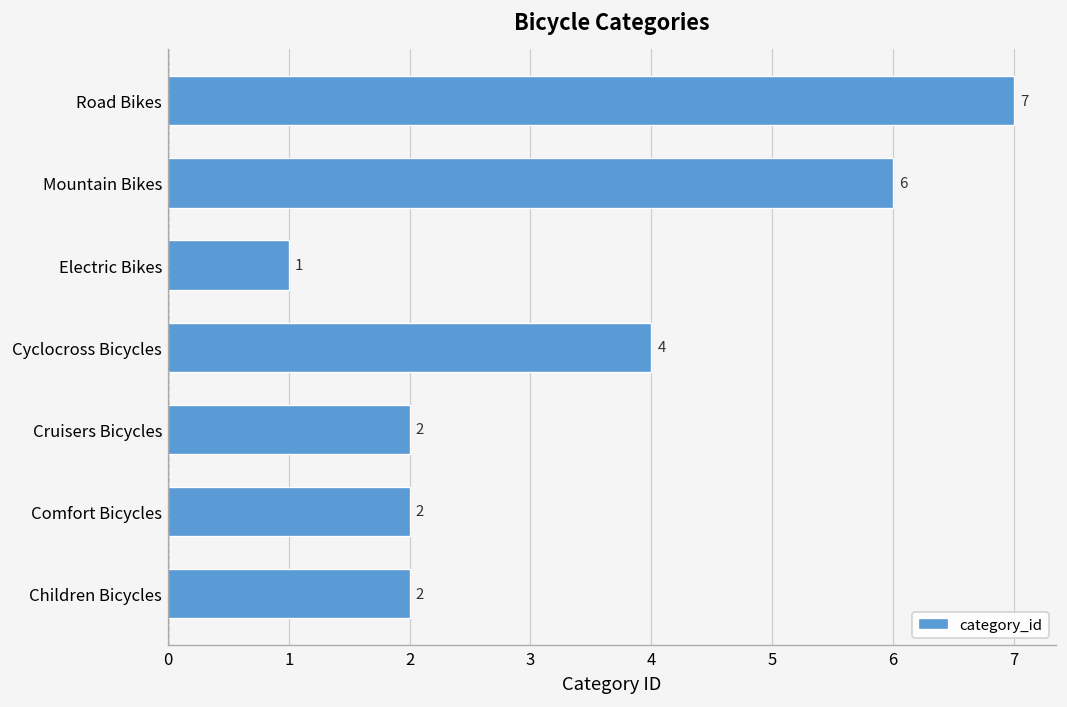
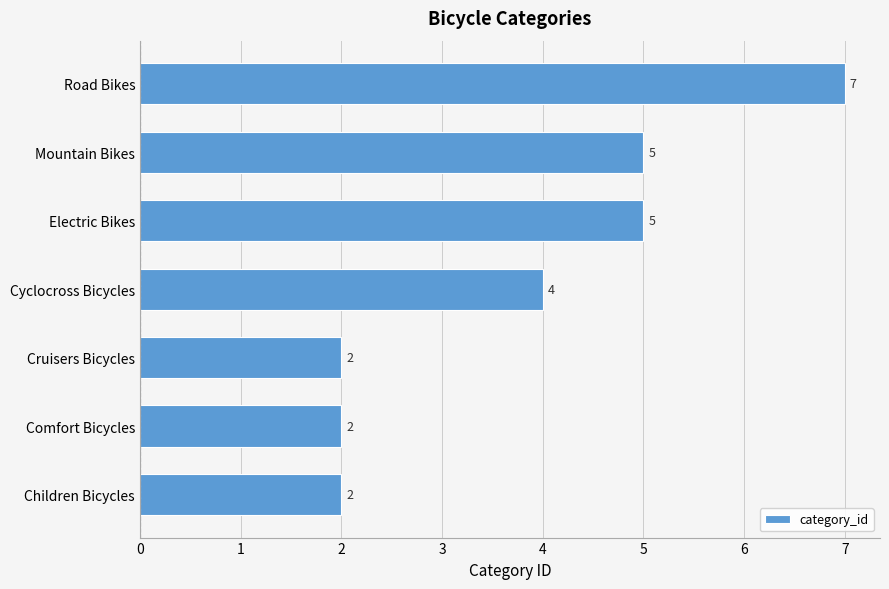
  {
    "Road Bikes": 7,
-   "Mountain Bikes": 6,
-   "Electric Bikes": 1,
+   "Mountain Bikes": 5,
+   "Electric Bikes": 5,
    "Cyclocross Bicycles": 4,
    "Cruisers Bicycles": 2,
    "Comfort Bicycles": 2,
    "Children Bicycles": 2
  }
